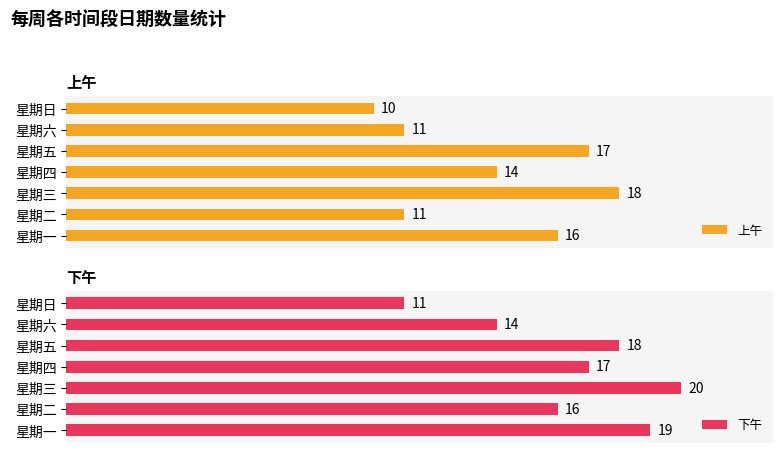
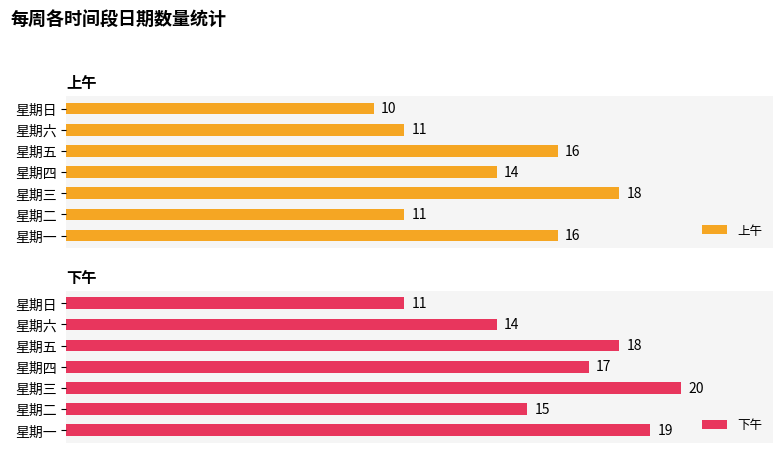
  {
    "上午": {
      "星期日": 10,
      "星期六": 11,
-     "星期五": 17,
+     "星期五": 16,
      "星期四": 14,
      "星期三": 18,
      "星期二": 11,
      "星期一": 16
    },
    "下午": {
      "星期日": 11,
      "星期六": 14,
      "星期五": 18,
      "星期四": 17,
      "星期三": 20,
-     "星期二": 16,
+     "星期二": 15,
      "星期一": 19
    }
  }
